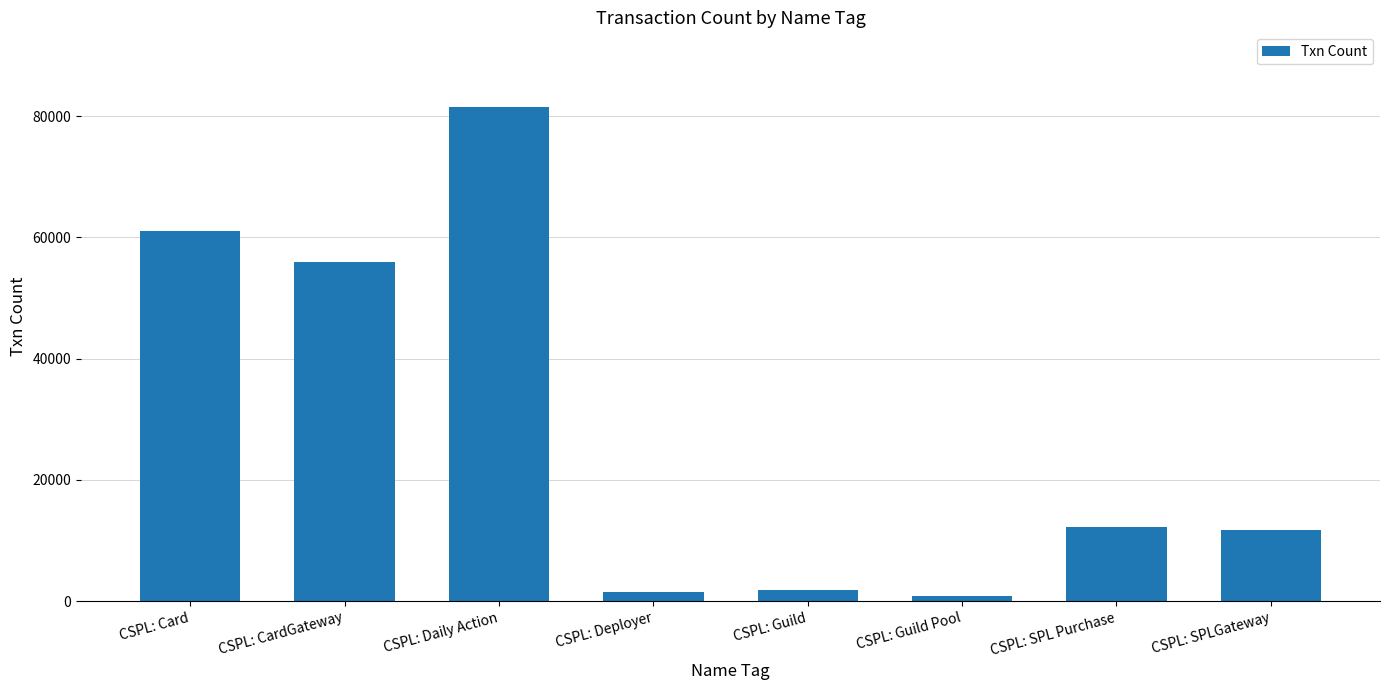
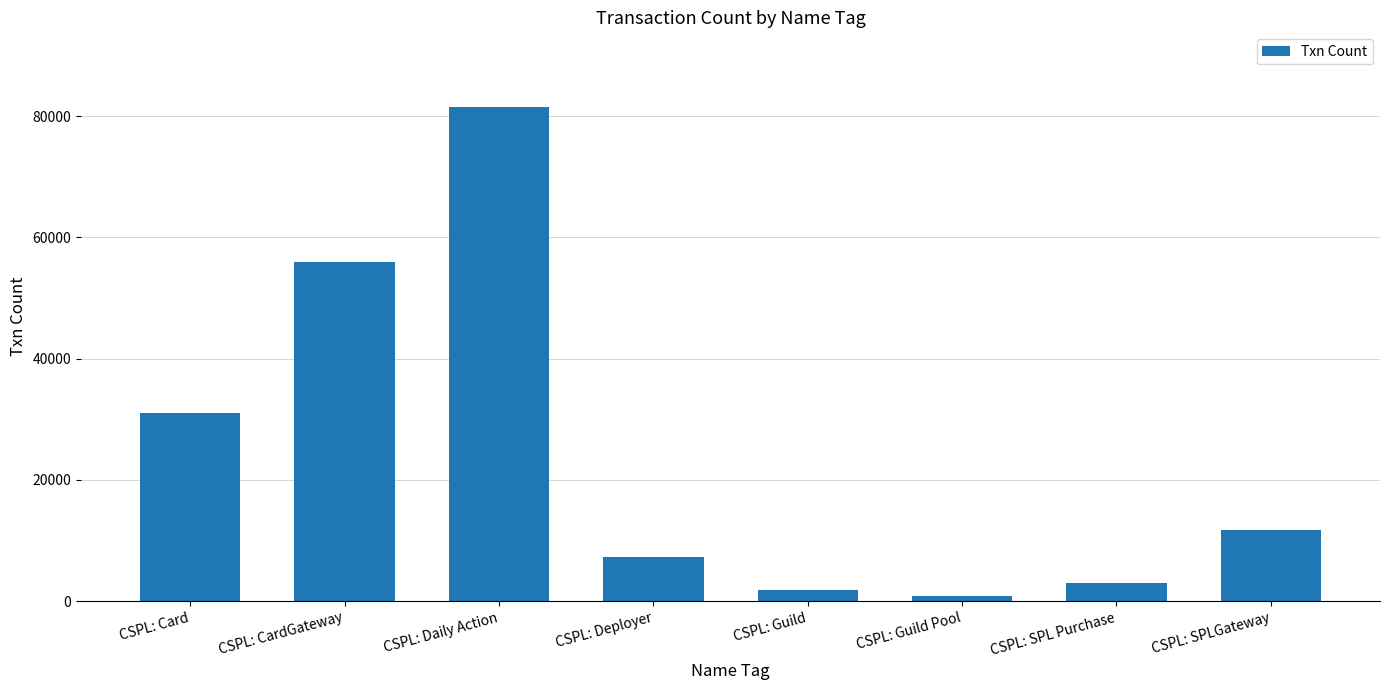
  {
-   "CSPL: Card": 61000,
+   "CSPL: Card": 31000,
    "CSPL: CardGateway": 56000,
    "CSPL: Daily Action": 82000,
-   "CSPL: Deployer": 1000,
+   "CSPL: Deployer": 7000,
    "CSPL: Guild": 2000,
    "CSPL: Guild Pool": 1000,
-   "CSPL: SPL Purchase": 12000,
+   "CSPL: SPL Purchase": 3000,
    "CSPL: SPLGateway": 12000
  }
